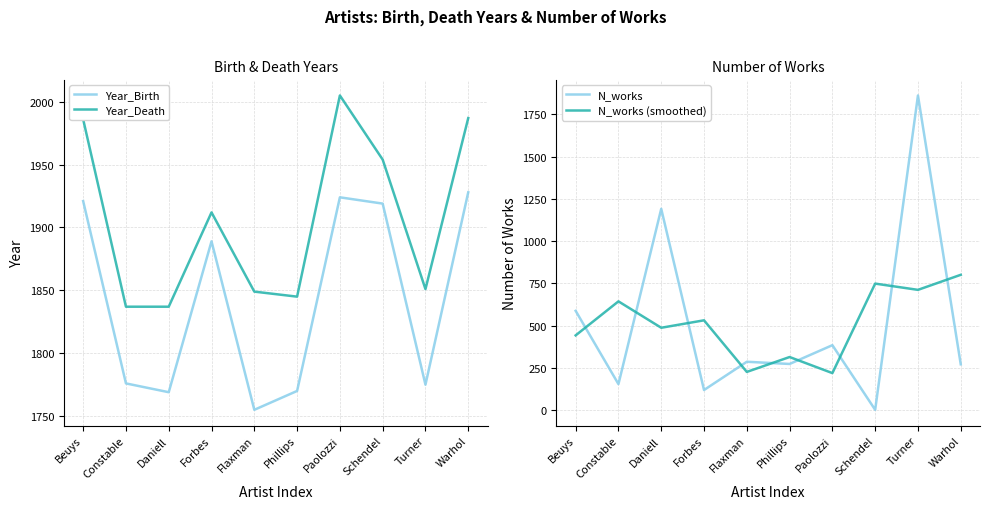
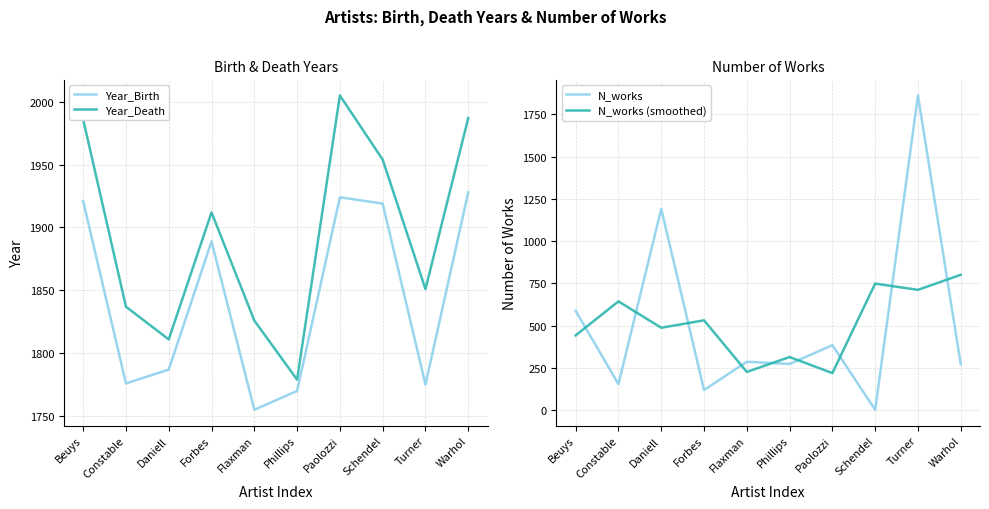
  {
    "Birth & Death Years": {
      "Year_Birth": {
        "Beuys": 1921,
        "Constable": 1776,
-       "Daniell": 1769,
+       "Daniell": 1787,
        "Forbes": 1889,
        "Flaxman": 1755,
        "Phillips": 1770,
        "Paolozzi": 1924,
        "Schendel": 1919,
        "Turner": 1775,
        "Warhol": 1928
      },
      "Year_Death": {
        "Constable": 1837,
-       "Daniell": 1837,
+       "Daniell": 1811,
        "Forbes": 1912,
-       "Flaxman": 1849,
-       "Phillips": 1845,
+       "Flaxman": 1826,
+       "Phillips": 1779,
        "Paolozzi": 2005,
        "Schendel": 1954,
        "Turner": 1851,
        "Warhol": 1987
      }
    },
    "Number of Works": {
      "N_works": {
        "Beuys": 590,
        "Constable": 160,
        "Daniell": 1190,
        "Forbes": 120,
        "Flaxman": 290,
        "Phillips": 270,
        "Paolozzi": 390,
        "Schendel": 0,
        "Turner": 1860,
        "Warhol": 270
      },
      "N_works (smoothed)": {
        "Beuys": 440,
        "Constable": 640,
        "Daniell": 490,
        "Forbes": 530,
        "Flaxman": 230,
        "Phillips": 320,
        "Paolozzi": 220,
        "Schendel": 750,
        "Turner": 710,
        "Warhol": 800
      }
    }
  }
